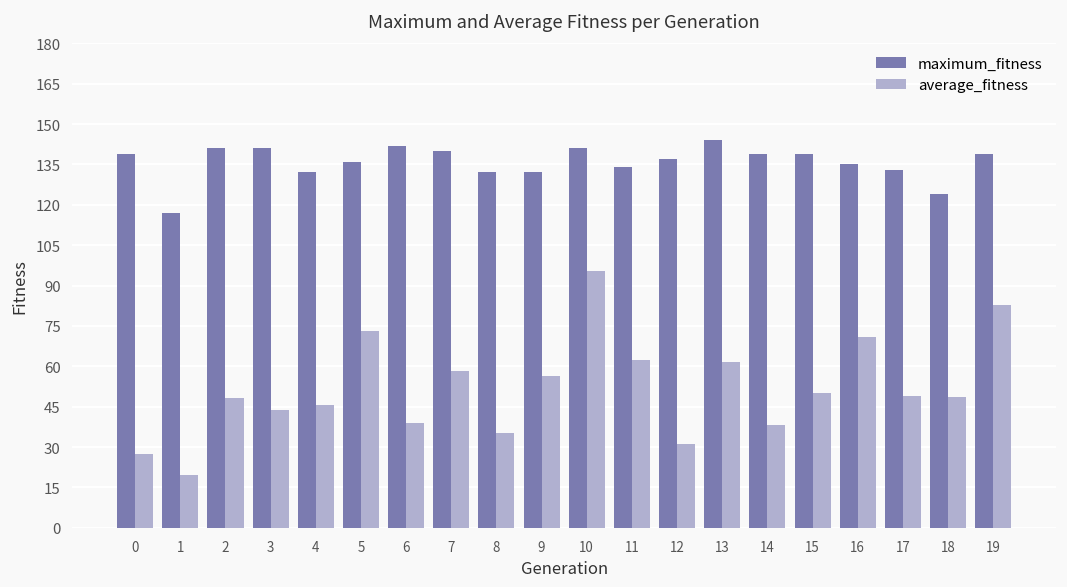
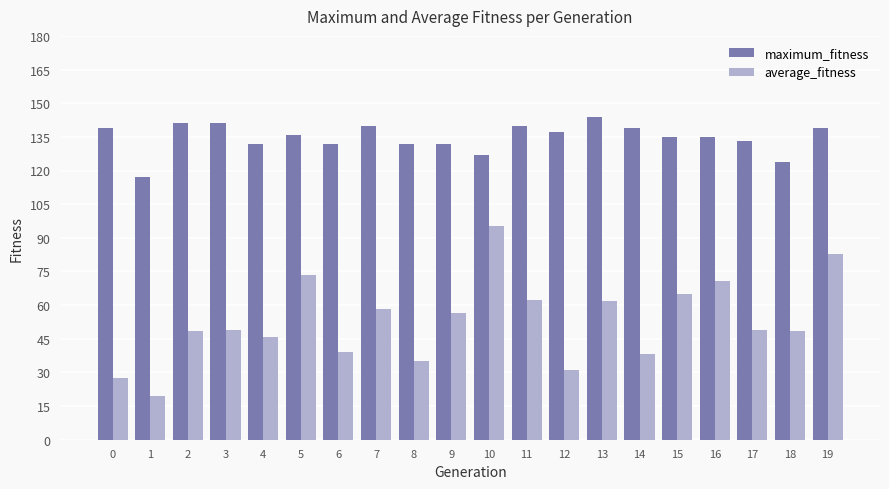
  {
    "maximum_fitness": {
      "0": 139,
      "1": 117,
      "2": 141,
      "3": 141,
      "4": 132,
      "5": 136,
-     "6": 142,
+     "6": 132,
      "7": 140,
      "8": 132,
      "9": 132,
-     "10": 141,
-     "11": 134,
+     "10": 127,
+     "11": 140,
      "12": 137,
      "13": 144,
      "14": 139,
-     "15": 139,
+     "15": 135,
      "16": 135,
      "17": 133,
      "18": 124,
      "19": 139
    },
    "average_fitness": {
      "0": 28,
      "1": 20,
      "2": 48,
-     "3": 44,
+     "3": 49,
      "4": 46,
      "5": 73,
      "6": 39,
      "7": 58,
      "8": 35,
      "9": 56,
      "10": 95,
      "11": 62,
      "12": 31,
      "13": 62,
      "14": 38,
-     "15": 50,
+     "15": 65,
      "16": 71,
      "17": 49,
      "18": 49,
      "19": 83
    }
  }
